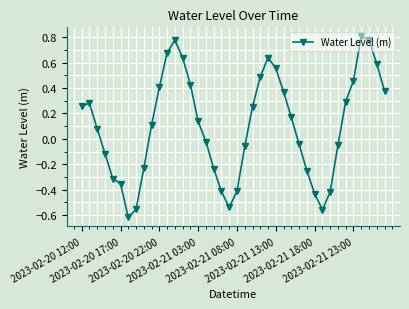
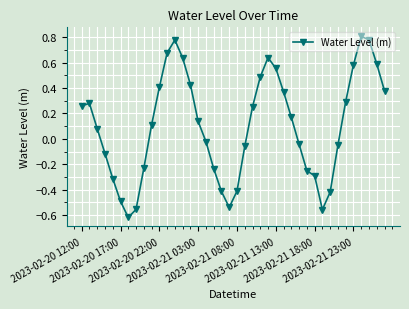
  {
    "2023-02-20 12:00": 0.26,
-   "2023-02-20 17:00": -0.35,
+   "2023-02-20 17:00": -0.49,
    "2023-02-20 22:00": 0.41,
    "2023-02-21 03:00": 0.14,
    "2023-02-21 08:00": -0.41,
    "2023-02-21 13:00": 0.56,
-   "2023-02-21 18:00": -0.43,
-   "2023-02-21 23:00": 0.46
+   "2023-02-21 18:00": -0.29,
+   "2023-02-21 23:00": 0.58
  }
